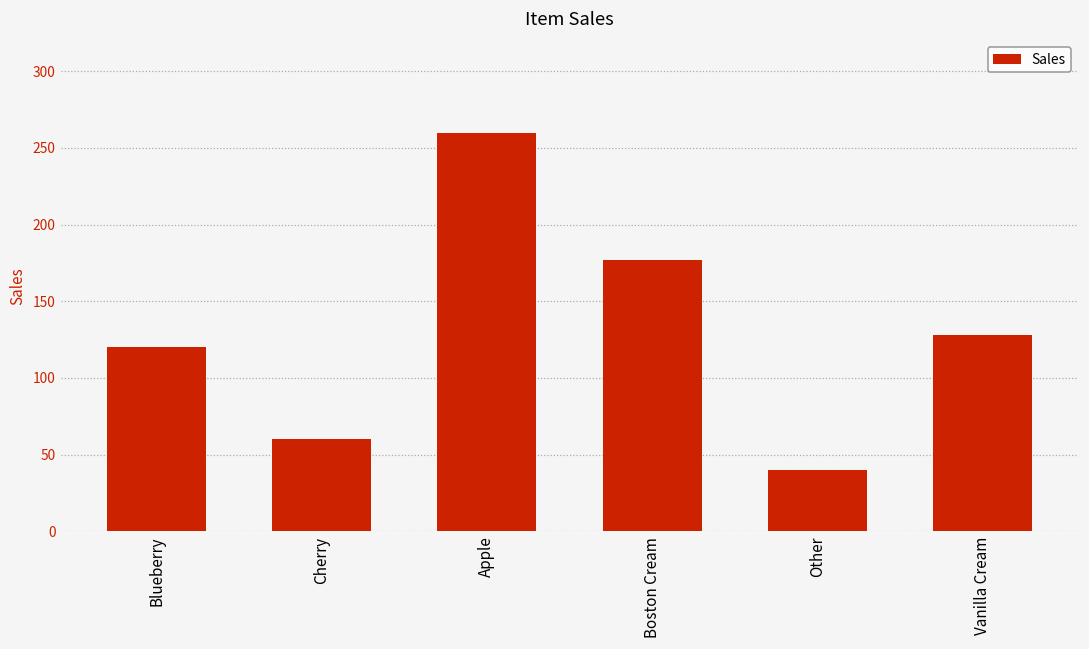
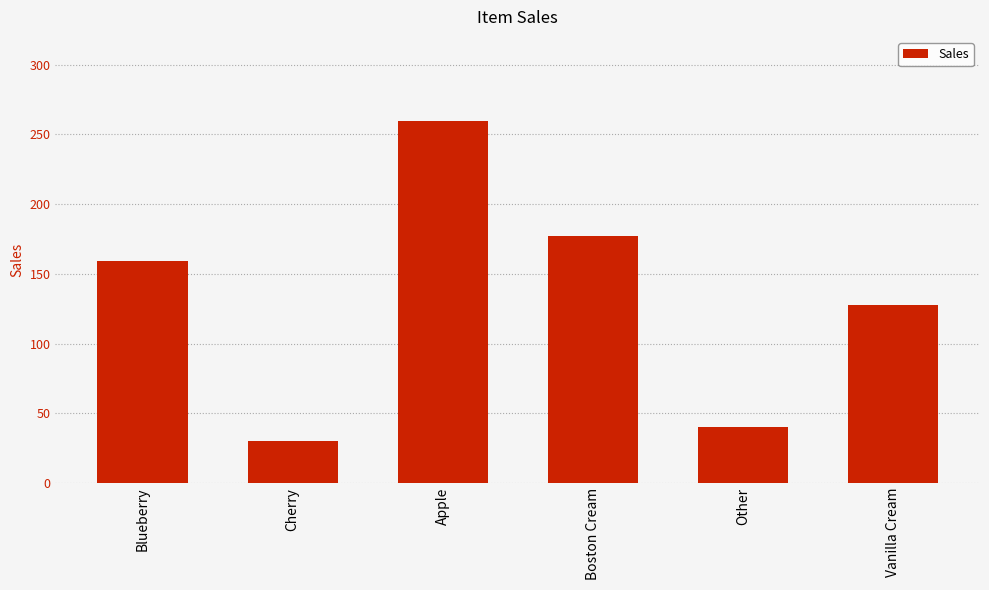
  {
-   "Blueberry": 120,
-   "Cherry": 60,
+   "Blueberry": 159,
+   "Cherry": 30,
    "Apple": 260,
    "Boston Cream": 177,
    "Other": 40,
    "Vanilla Cream": 128
  }
